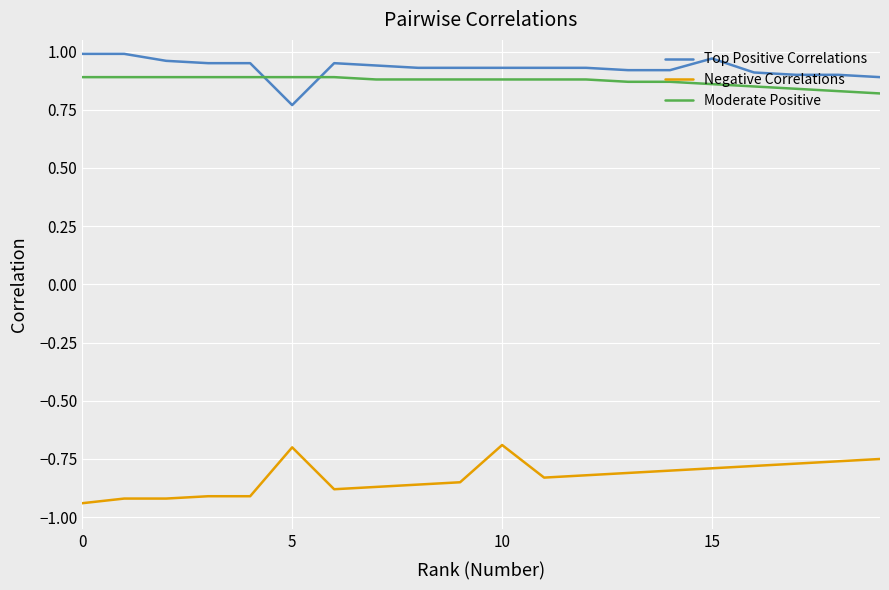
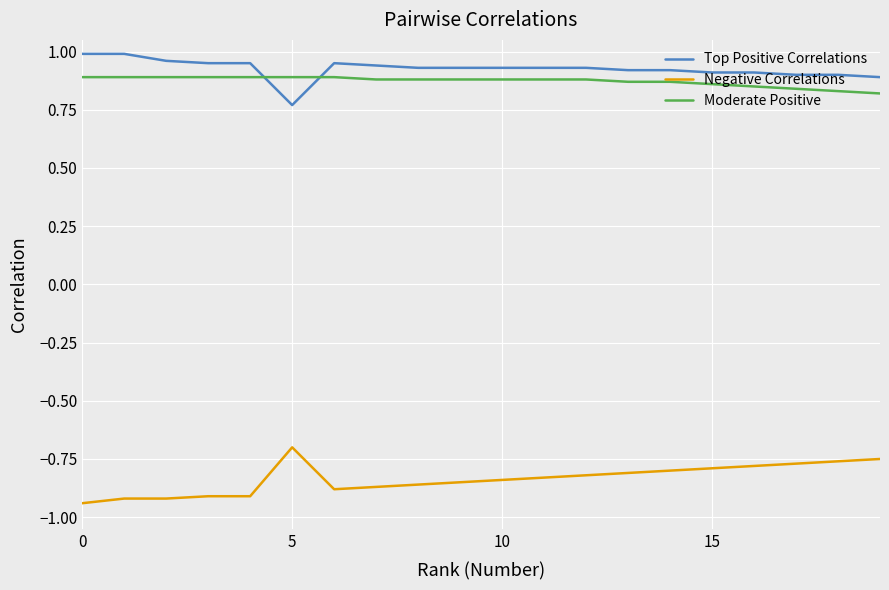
  {
    "Top Positive Correlations": {
      "0": 0.99,
      "5": 0.77,
      "10": 0.93,
-     "15": 0.97
+     "15": 0.91
    },
    "Negative Correlations": {
      "0": -0.94,
      "5": -0.70,
-     "10": -0.69,
+     "10": -0.84,
      "15": -0.79
    },
    "Moderate Positive": {
      "0": 0.89,
      "5": 0.89,
      "10": 0.88,
      "15": 0.86
    }
  }
